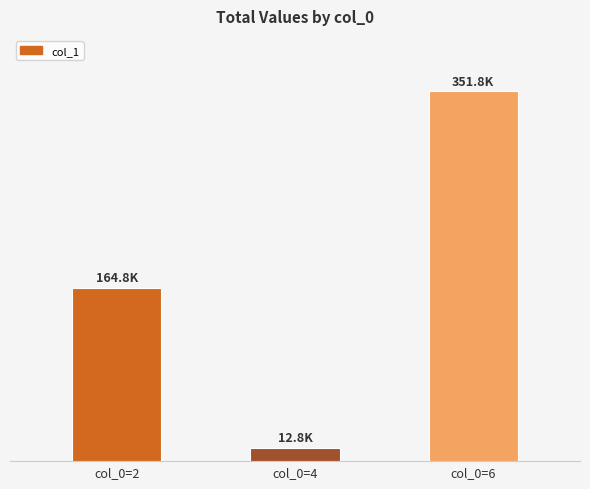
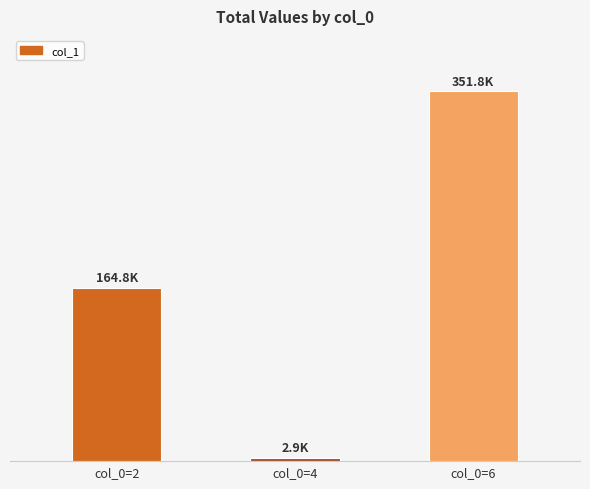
  {
    "col_0=2": "164.8K",
-   "col_0=4": "12.8K",
+   "col_0=4": "2.9K",
    "col_0=6": "351.8K"
  }
